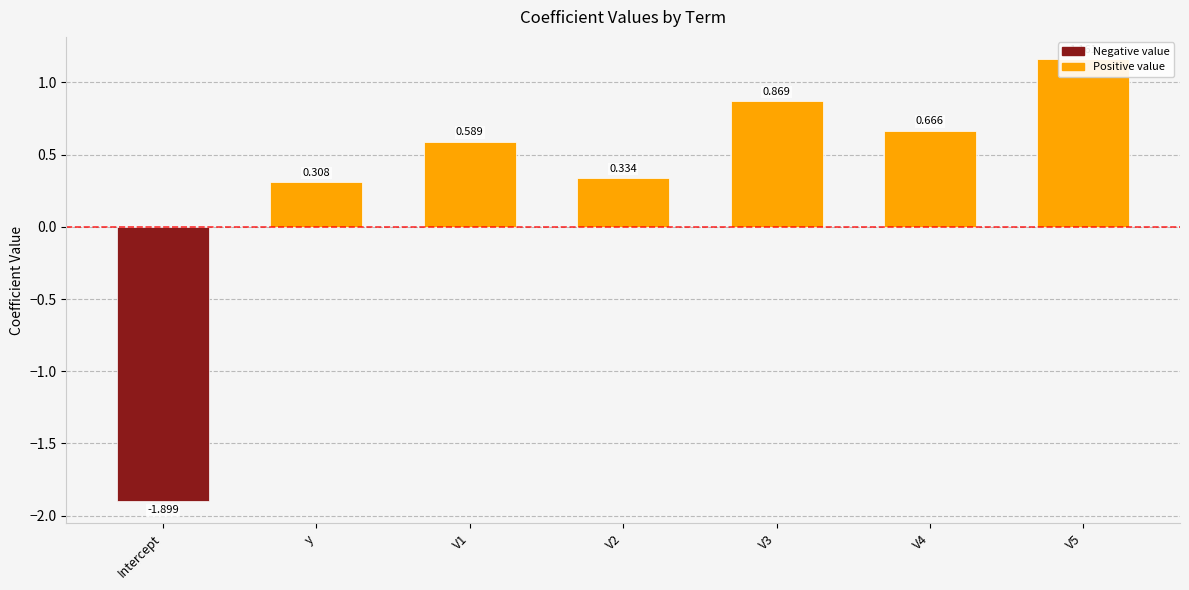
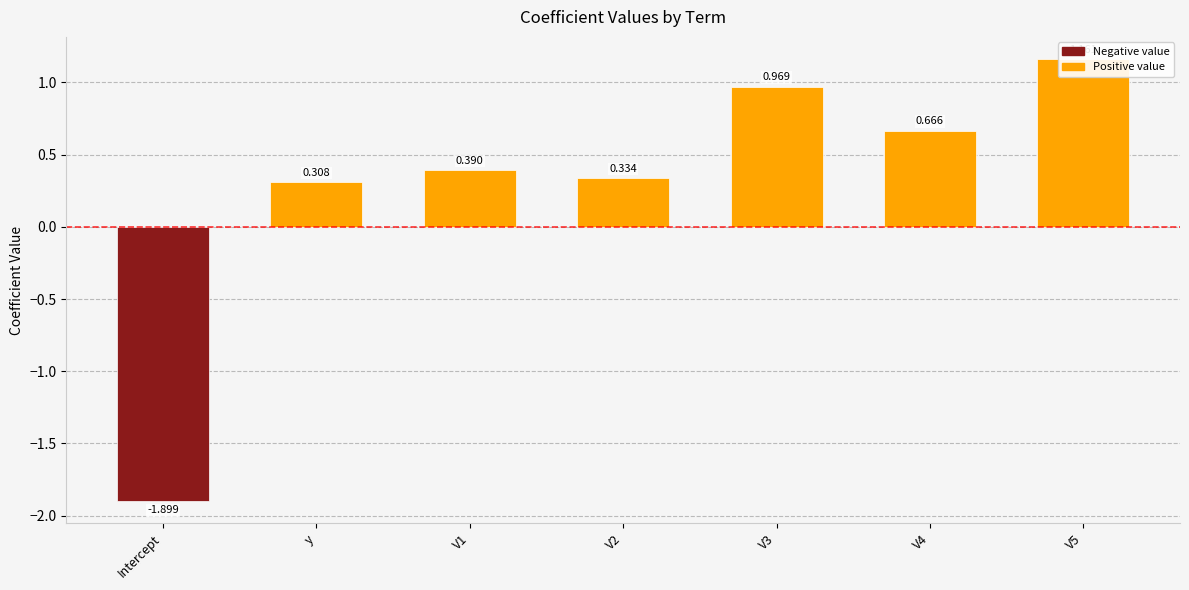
  {
-   "V1": 0.589,
-   "V3": 0.869
+   "V1": 0.390,
+   "V3": 0.969
  }
